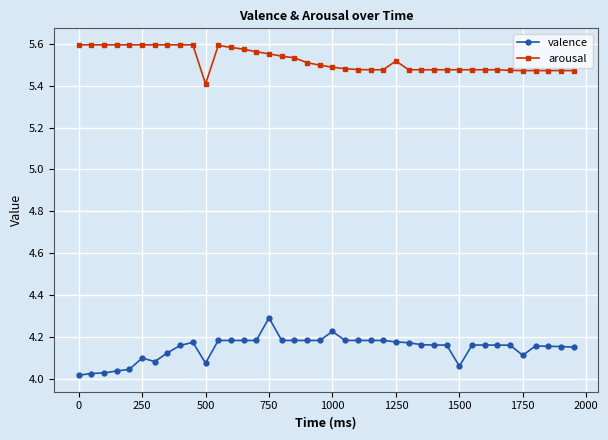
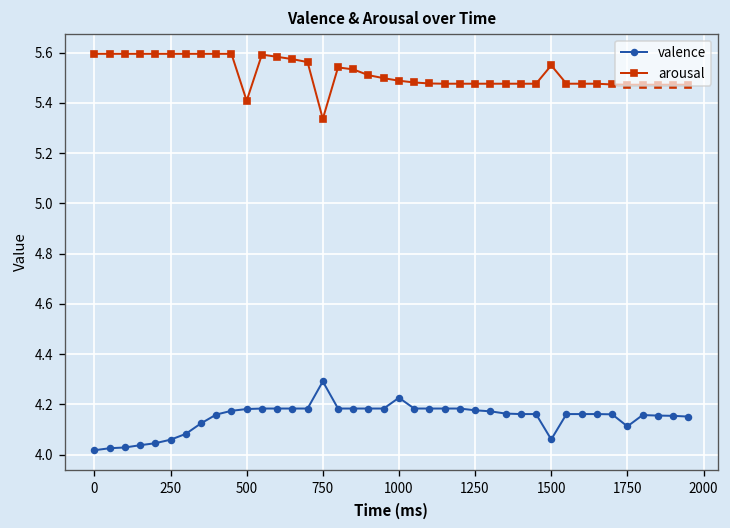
  {
    "valence": {
      "0": 4.02,
-     "250": 4.10,
-     "500": 4.08,
+     "250": 4.06,
+     "500": 4.18,
      "750": 4.29,
      "1000": 4.23,
      "1250": 4.18,
      "1500": 4.06,
      "1750": 4.11
    },
    "arousal": {
      "0": 5.60,
      "250": 5.60,
      "500": 5.41,
-     "750": 5.55,
+     "750": 5.34,
      "1000": 5.49,
-     "1250": 5.52,
-     "1500": 5.48,
+     "1250": 5.48,
+     "1500": 5.55,
      "1750": 5.47
    }
  }
